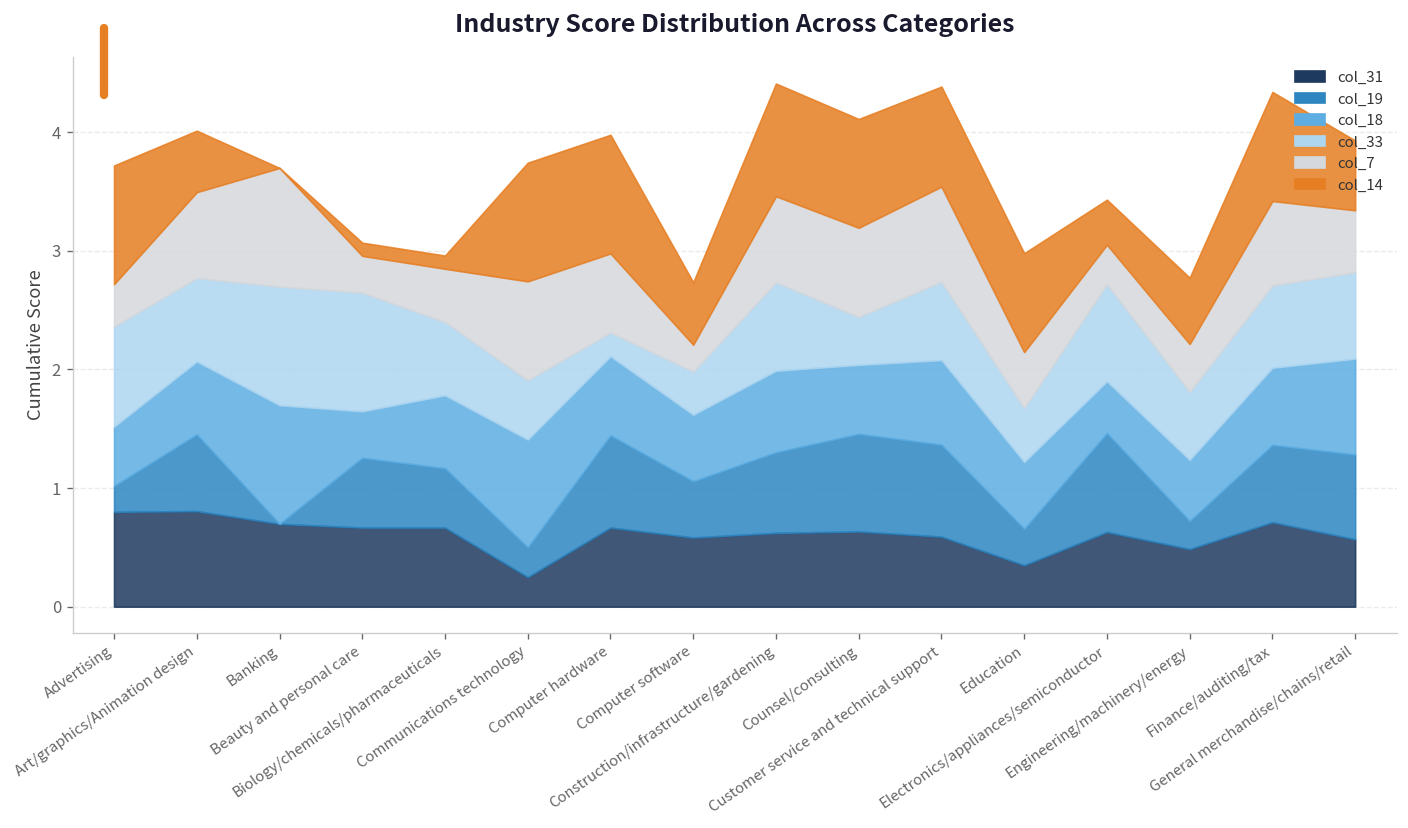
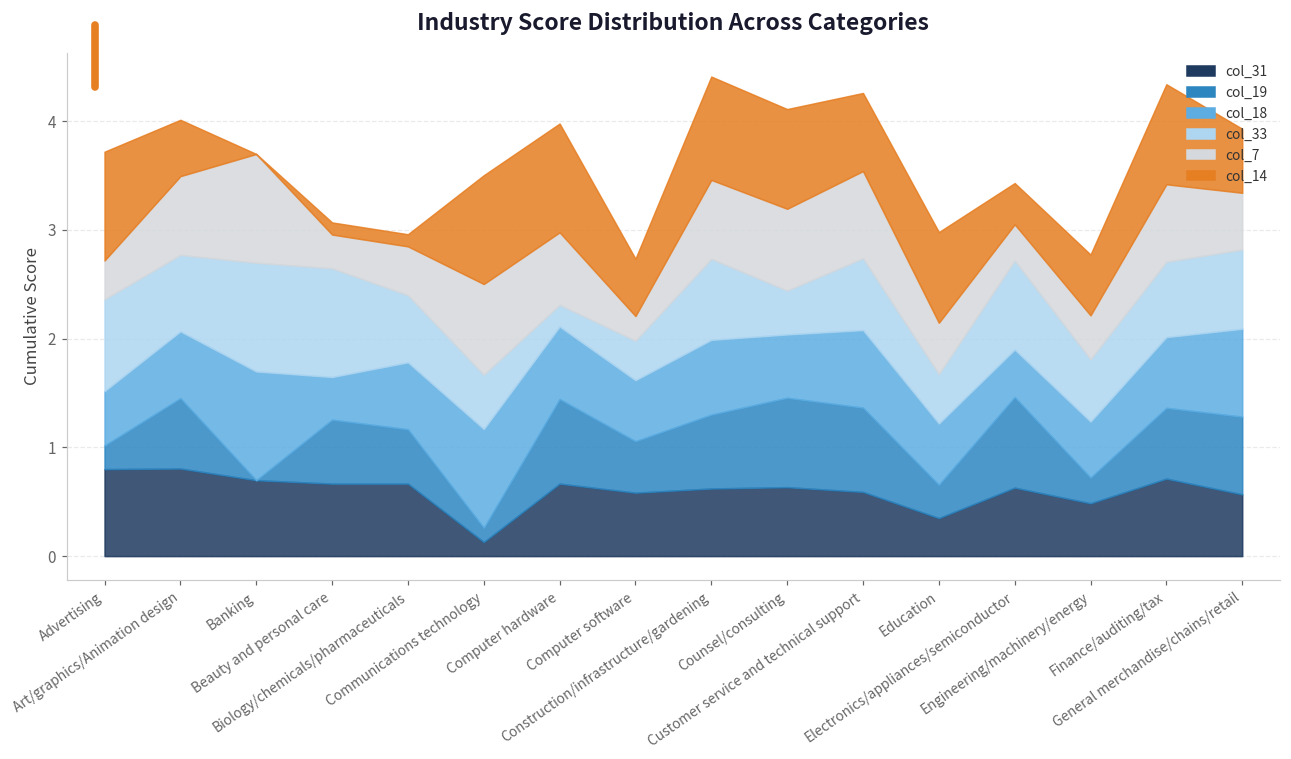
  {
    "col_31": {
      "Advertising": 0.8,
      "Art/graphics/Animation design": 0.8,
      "Beauty and personal care": 0.7,
      "Biology/chemicals/pharmaceuticals": 0.7,
-     "Communications technology": 0.3,
+     "Communications technology": 0.1,
      "Computer hardware": 0.7,
      "Computer software": 0.6,
      "Construction/infrastructure/gardening": 0.6,
      "Counsel/consulting": 0.6,
      "Customer service and technical support": 0.6,
      "Education": 0.4,
      "Electronics/appliances/semiconductor": 0.6,
      "Engineering/machinery/energy": 0.5,
      "Finance/auditing/tax": 0.7,
      "General merchandise/chains/retail": 0.6
    },
    "col_19": {
      "Advertising": 0.2,
      "Art/graphics/Animation design": 0.6,
      "Beauty and personal care": 0.6,
      "Biology/chemicals/pharmaceuticals": 0.5,
-     "Communications technology": 0.3,
+     "Communications technology": 0.1,
      "Computer hardware": 0.8,
      "Computer software": 0.5,
      "Construction/infrastructure/gardening": 0.7,
      "Counsel/consulting": 0.8,
      "Customer service and technical support": 0.8,
      "Education": 0.3,
      "Electronics/appliances/semiconductor": 0.8,
      "Engineering/machinery/energy": 0.2,
      "Finance/auditing/tax": 0.7,
      "General merchandise/chains/retail": 0.7
    },
    "col_18": {
      "Advertising": 0.5,
      "Art/graphics/Animation design": 0.6,
      "Banking": 1.0,
      "Beauty and personal care": 0.4,
      "Biology/chemicals/pharmaceuticals": 0.6,
      "Communications technology": 0.9,
      "Computer hardware": 0.7,
      "Computer software": 0.6,
      "Construction/infrastructure/gardening": 0.7,
      "Counsel/consulting": 0.6,
      "Customer service and technical support": 0.7,
      "Education": 0.6,
      "Electronics/appliances/semiconductor": 0.4,
      "Engineering/machinery/energy": 0.5,
      "Finance/auditing/tax": 0.7,
      "General merchandise/chains/retail": 0.8
    },
    "col_14": {
      "Advertising": 1.0,
      "Art/graphics/Animation design": 0.5,
      "Beauty and personal care": 0.1,
      "Biology/chemicals/pharmaceuticals": 0.1,
      "Communications technology": 1.0,
      "Computer hardware": 1.0,
      "Computer software": 0.5,
      "Construction/infrastructure/gardening": 1.0,
      "Counsel/consulting": 0.9,
-     "Customer service and technical support": 0.8,
+     "Customer service and technical support": 0.7,
      "Education": 0.8,
      "Electronics/appliances/semiconductor": 0.4,
      "Engineering/machinery/energy": 0.6,
      "Finance/auditing/tax": 0.9,
      "General merchandise/chains/retail": 0.6
    }
  }
